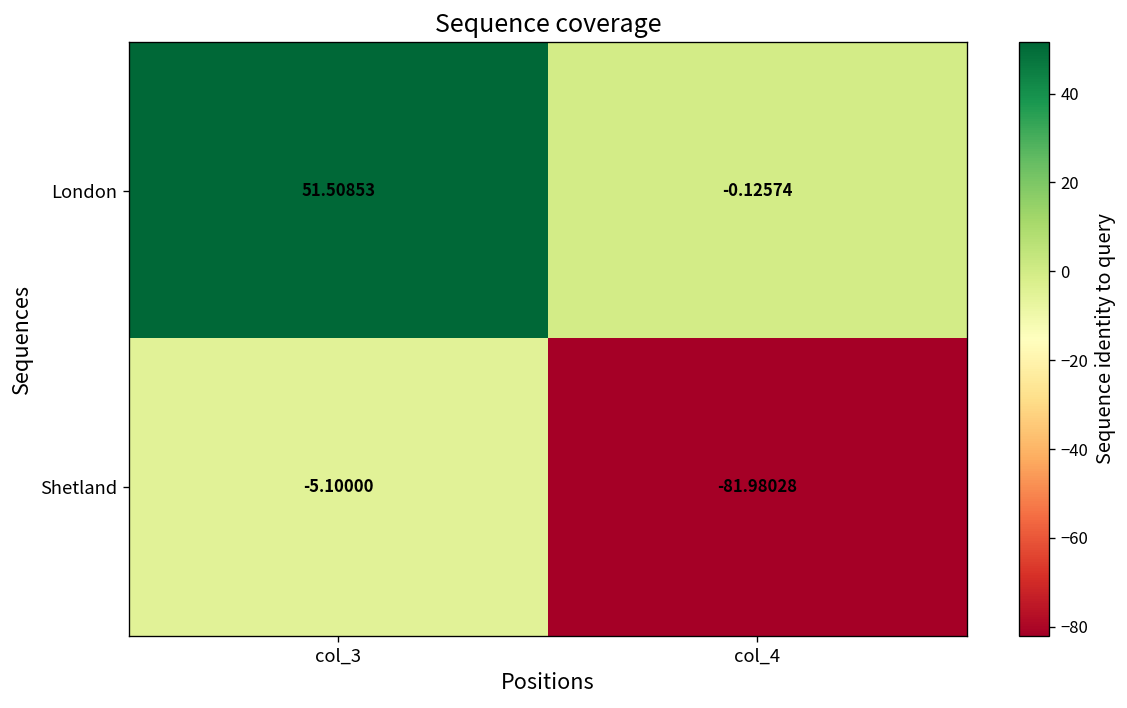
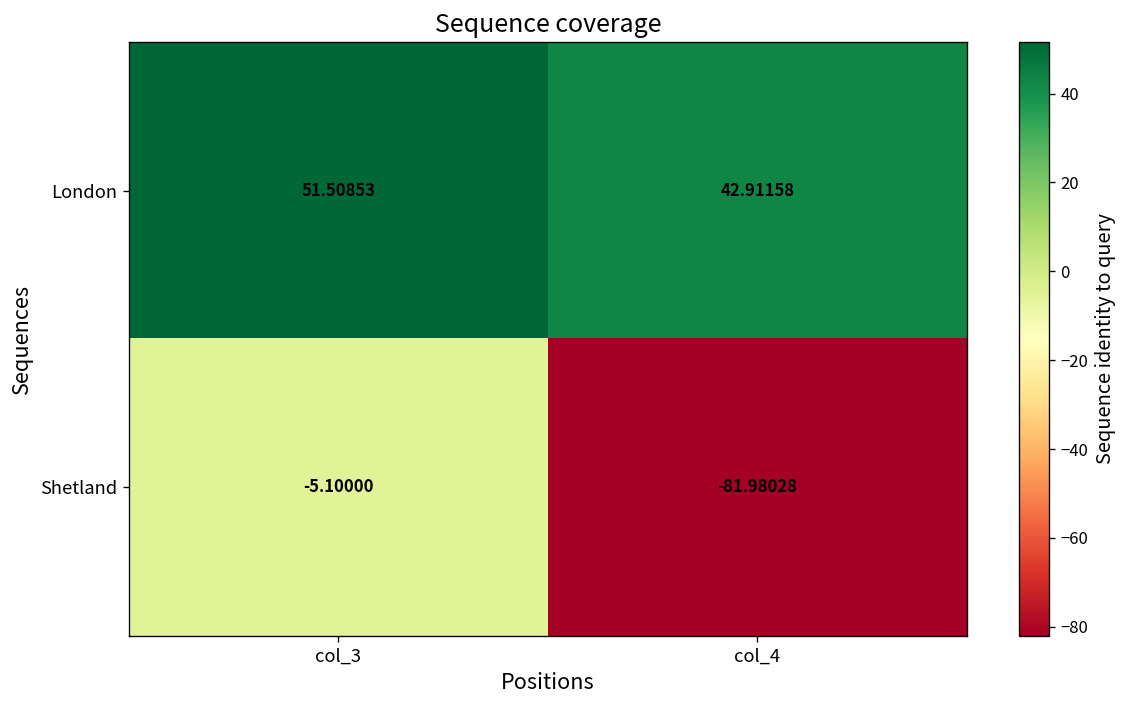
  {
    "London": {
      "col_3": 51.50853,
-     "col_4": -0.12574
+     "col_4": 42.91158
    },
    "Shetland": {
      "col_3": -5.10000,
      "col_4": -81.98028
    }
  }
